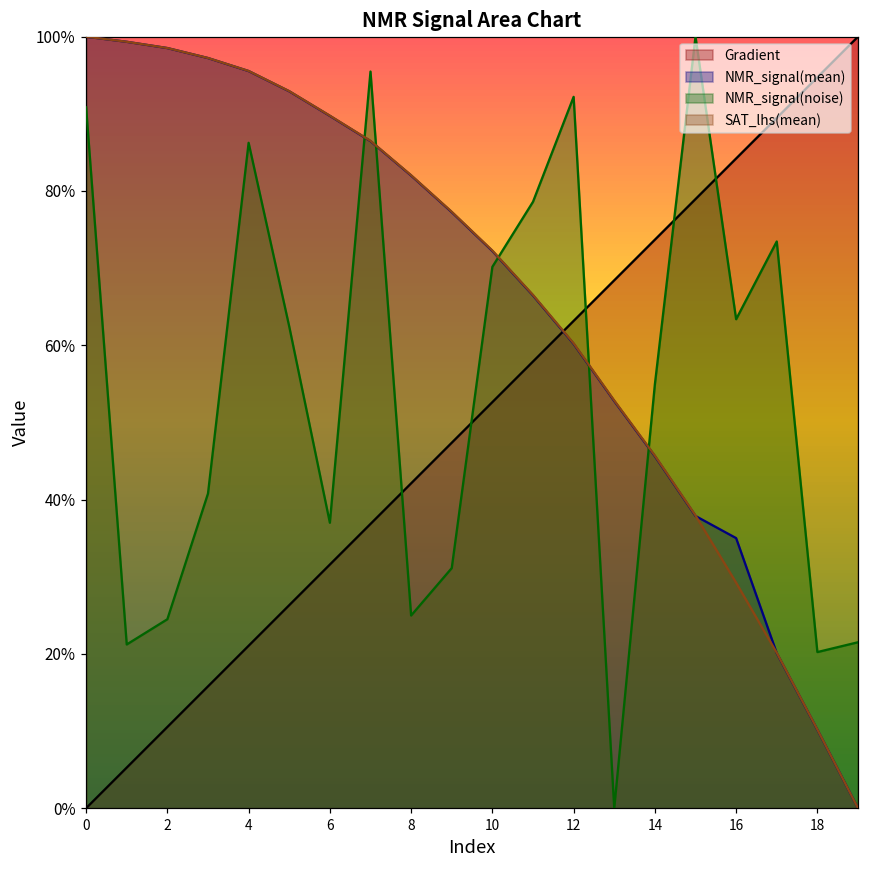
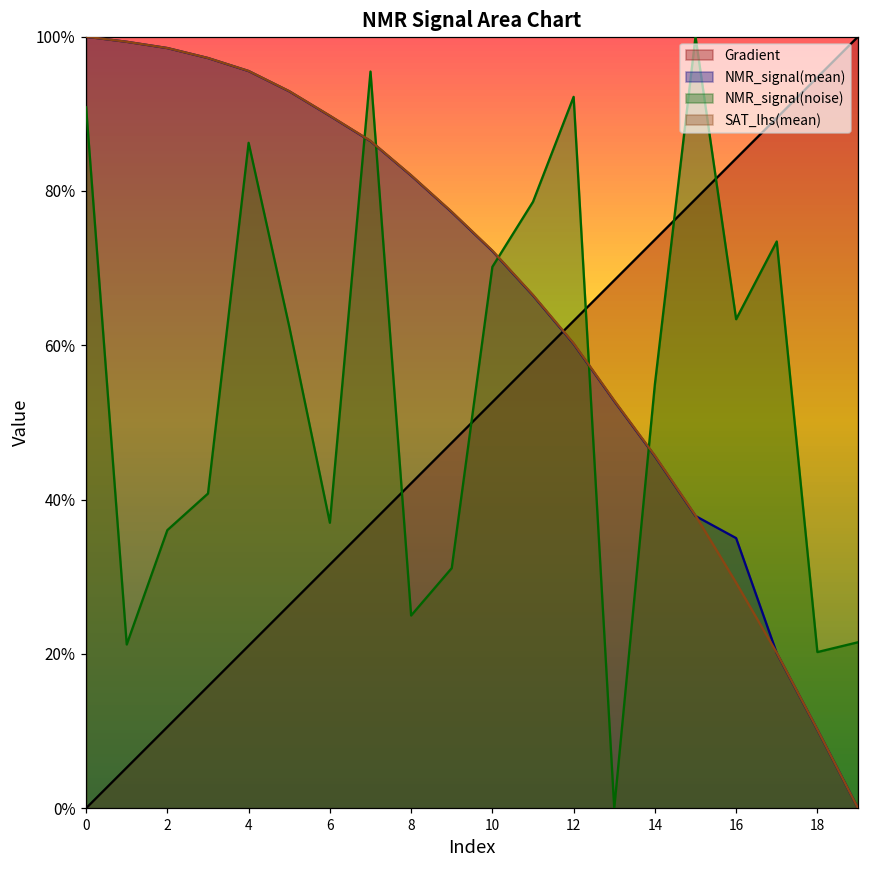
  {
    "NMR_signal(mean)": {
      "16": "35%"
    },
    "NMR_signal(noise)": {
      "0": "91%",
-     "2": "24%",
+     "2": "36%",
      "4": "86%",
      "6": "37%",
      "8": "25%",
      "10": "70%",
      "12": "92%",
      "14": "55%",
      "16": "63%",
      "18": "20%"
    }
  }
